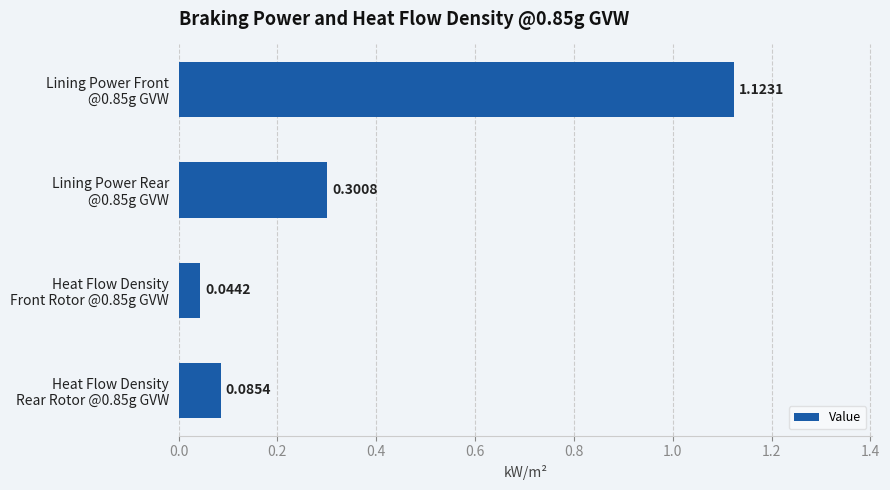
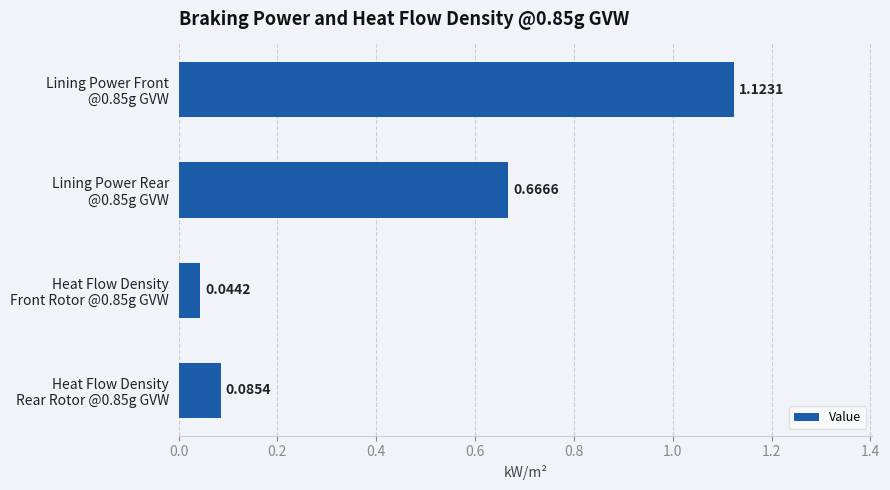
  {
    "Lining Power Front @0.85g GVW": 1.1231,
-   "Lining Power Rear @0.85g GVW": 0.3008,
+   "Lining Power Rear @0.85g GVW": 0.6666,
    "Heat Flow Density Front Rotor @0.85g GVW": 0.0442,
    "Heat Flow Density Rear Rotor @0.85g GVW": 0.0854
  }
